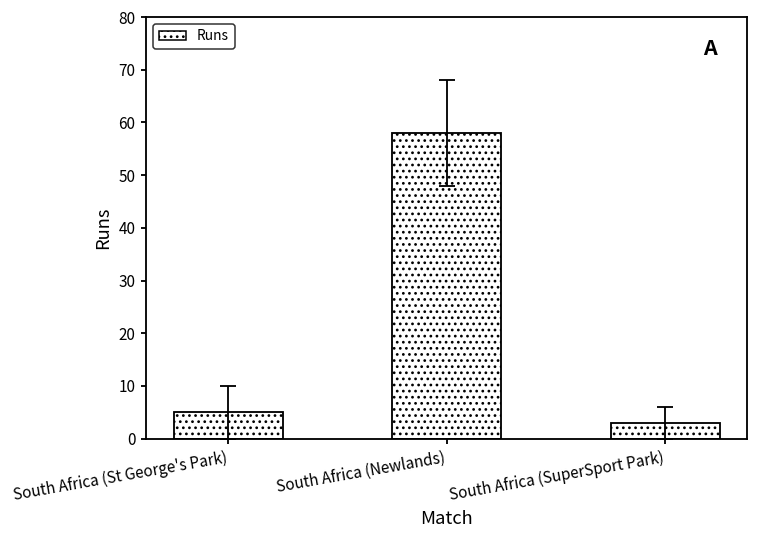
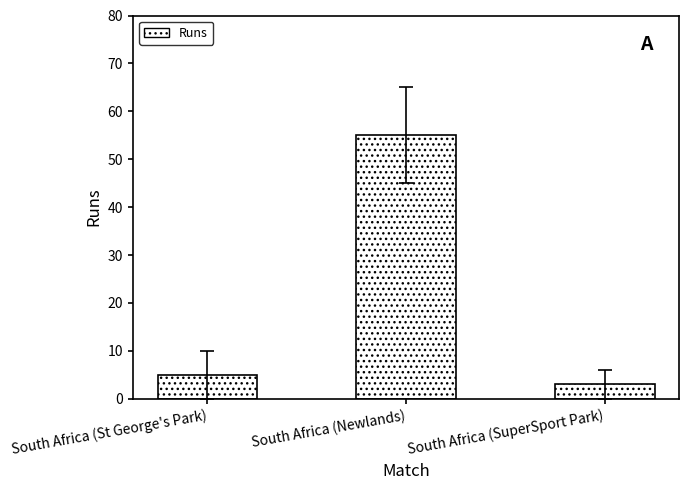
  {
    "Runs": {
      "South Africa (St George's Park)": 5,
-     "South Africa (Newlands)": 58,
+     "South Africa (Newlands)": 55,
      "South Africa (SuperSport Park)": 3
    }
  }
